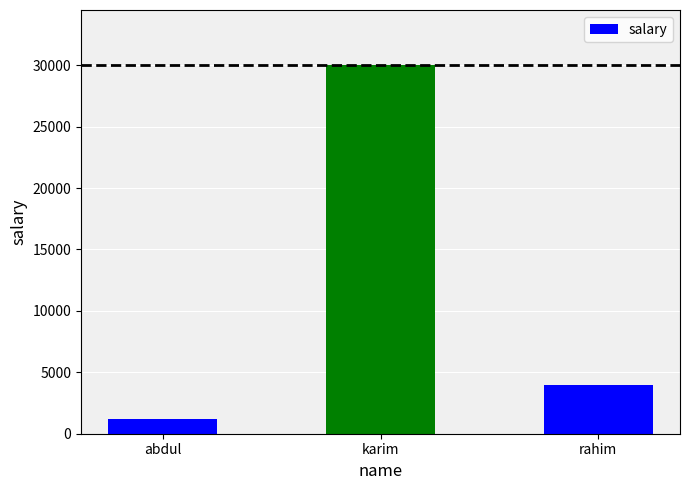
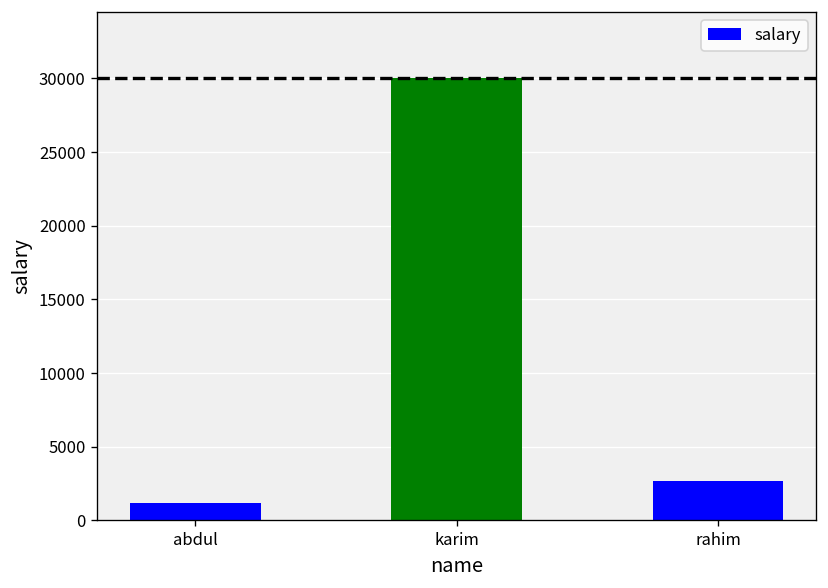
  {
    "abdul": 1200,
    "karim": 30000,
-   "rahim": 4000
+   "rahim": 2700
  }
